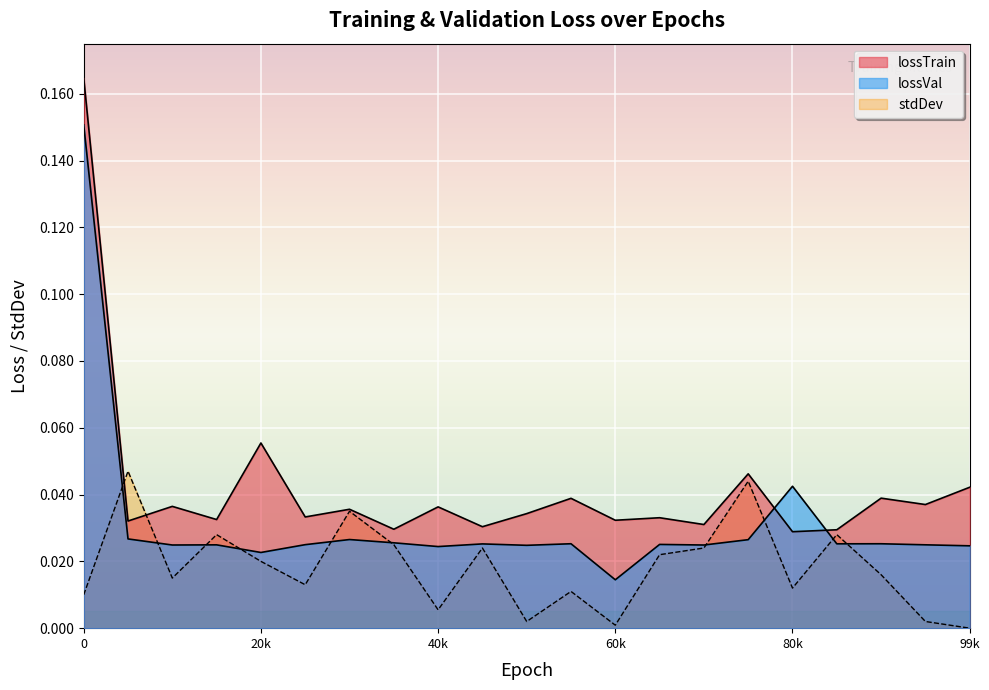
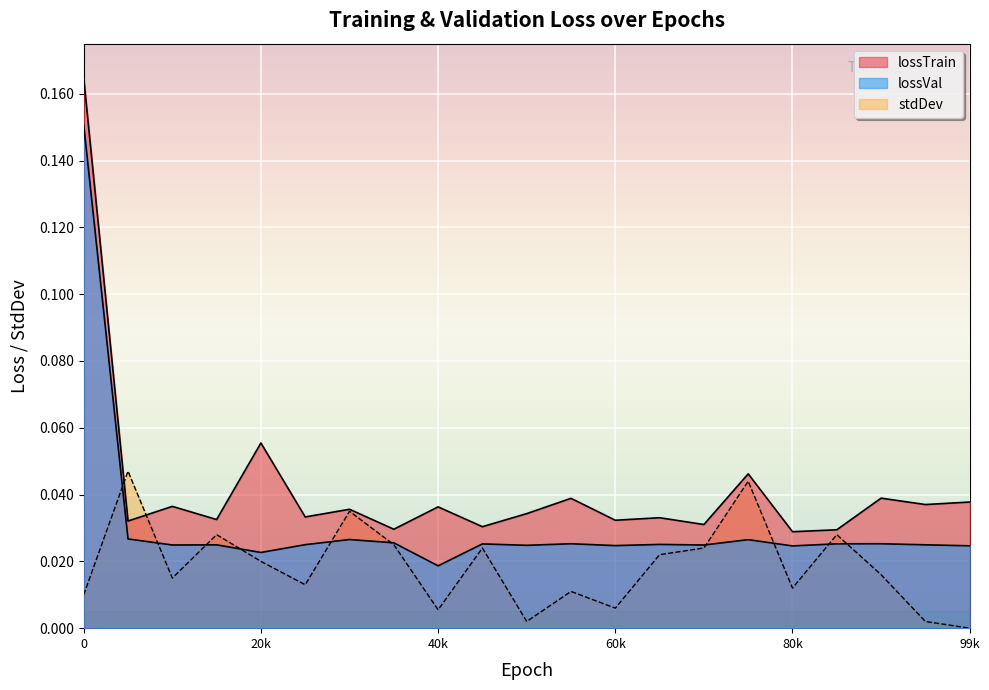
  {
    "lossTrain": {
      "0": 0.165,
      "20k": 0.055,
      "40k": 0.036,
      "60k": 0.032,
      "80k": 0.029,
-     "99k": 0.042
+     "99k": 0.038
    },
    "lossVal": {
      "0": 0.151,
      "20k": 0.023,
-     "40k": 0.024,
-     "60k": 0.014,
-     "80k": 0.042,
+     "40k": 0.019,
+     "60k": 0.025,
+     "80k": 0.025,
      "99k": 0.025
    },
    "stdDev": {
      "0": 0.010,
      "20k": 0.020,
      "40k": 0.005,
-     "60k": 0.001,
+     "60k": 0.006,
      "80k": 0.012,
      "99k": 0.000
    }
  }
